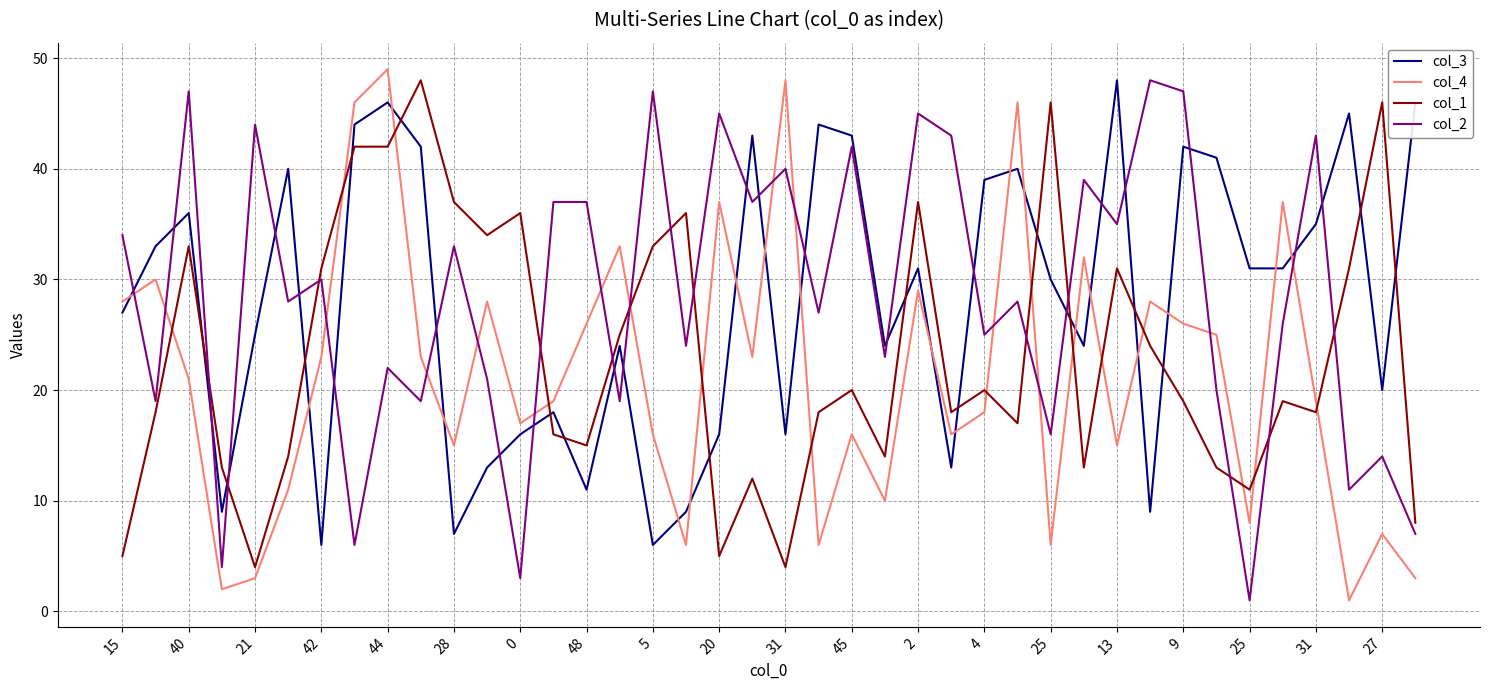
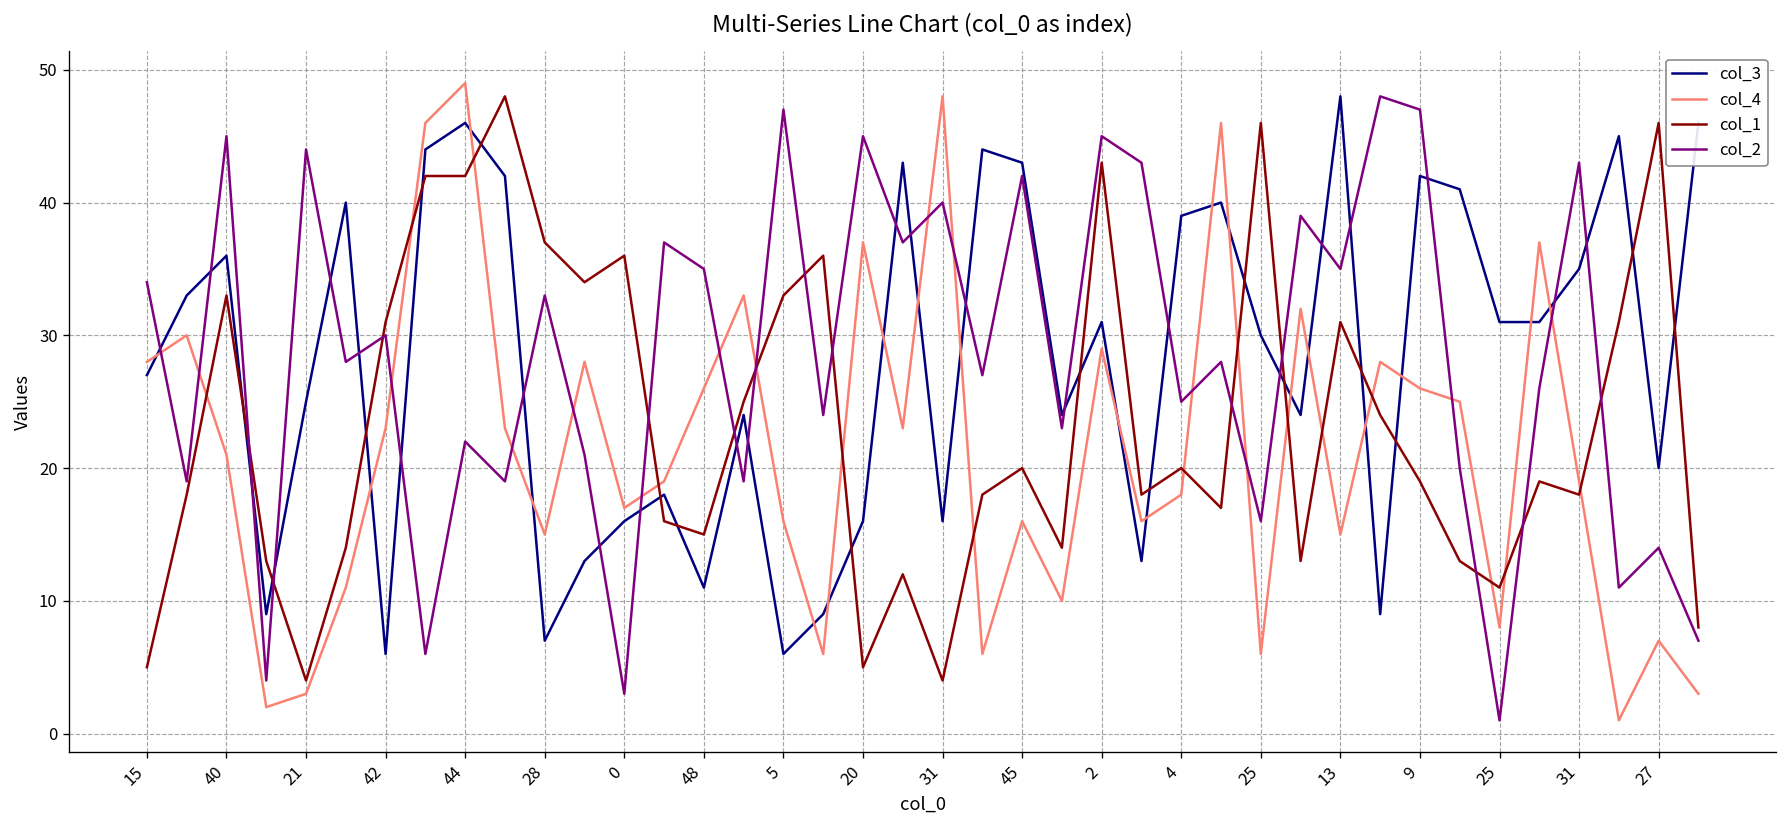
  {
    "col_3": {
      "40": 36,
      "42": 6,
      "44": 46,
      "28": 7,
      "0": 16,
      "48": 11,
      "20": 16,
      "45": 43,
      "2": 31,
      "4": 39
    },
    "col_4": {
      "40": 21,
      "42": 23,
      "44": 49,
      "28": 15,
      "0": 17,
      "48": 26,
      "20": 37,
      "45": 16,
      "2": 29,
      "4": 18
    },
    "col_1": {
      "40": 33,
      "42": 31,
      "44": 42,
      "28": 37,
      "0": 36,
      "48": 15,
      "20": 5,
      "45": 20,
-     "2": 37,
+     "2": 43,
      "4": 20
    },
    "col_2": {
-     "40": 47,
+     "40": 45,
      "42": 30,
      "44": 22,
      "28": 33,
      "0": 3,
-     "48": 37,
+     "48": 35,
      "20": 45,
      "45": 42,
      "2": 45,
      "4": 25
    }
  }
